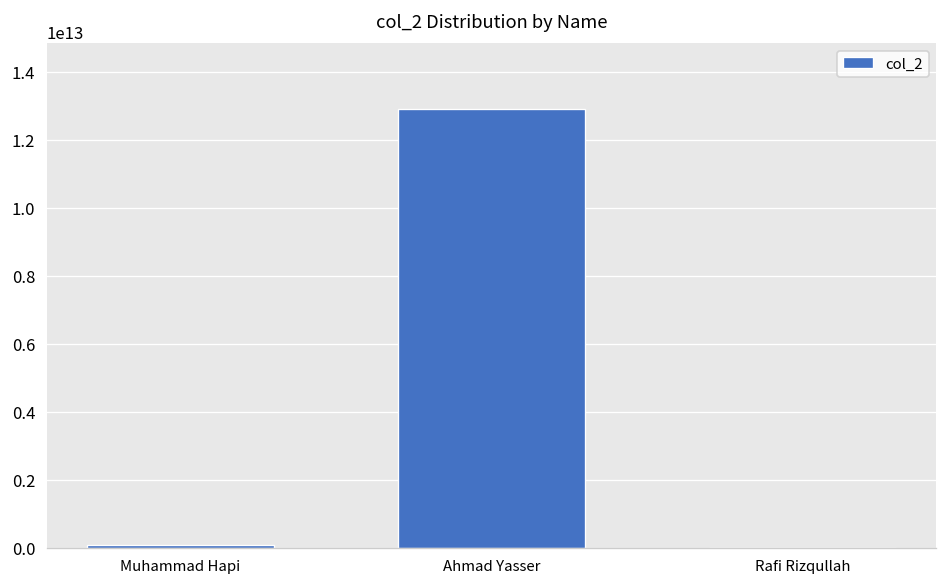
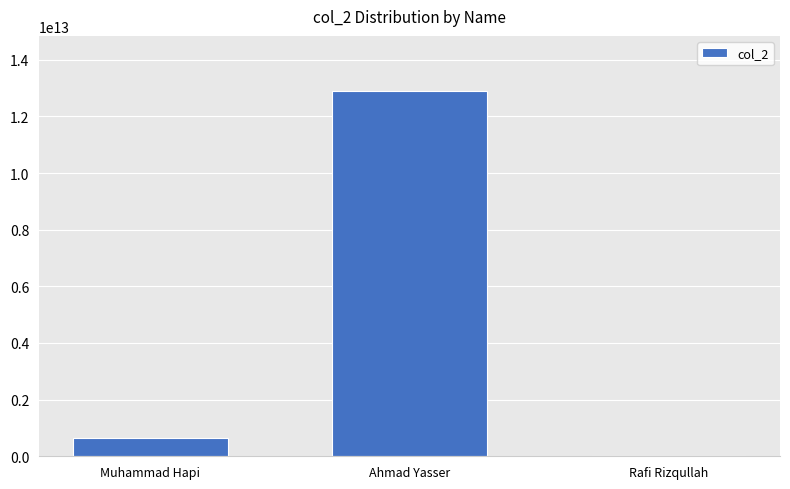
  {
-   "Muhammad Hapi": 100000000000,
+   "Muhammad Hapi": 600000000000,
    "Ahmad Yasser": 12900000000000
  }
